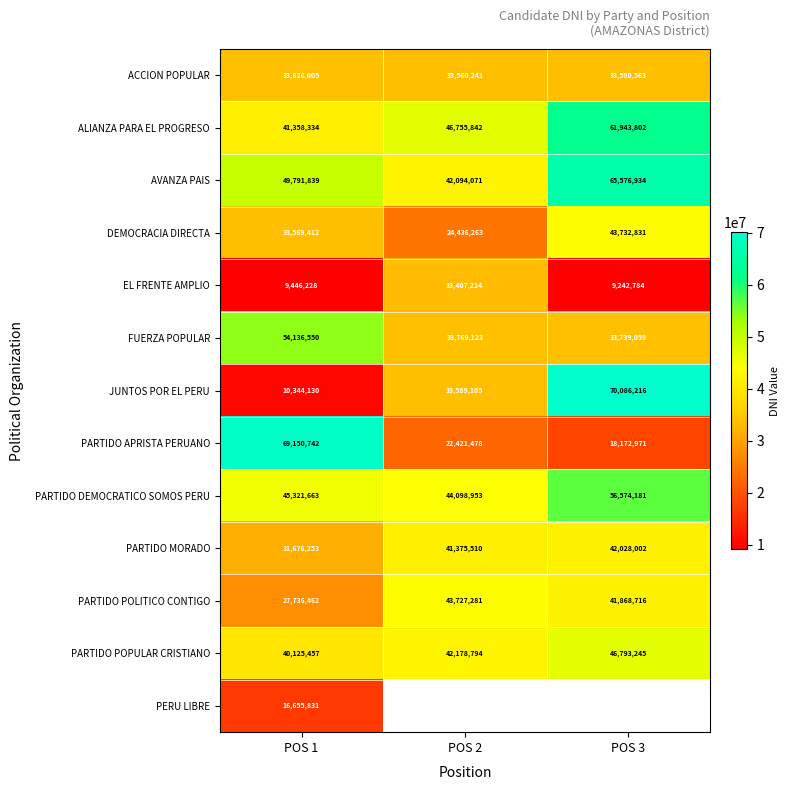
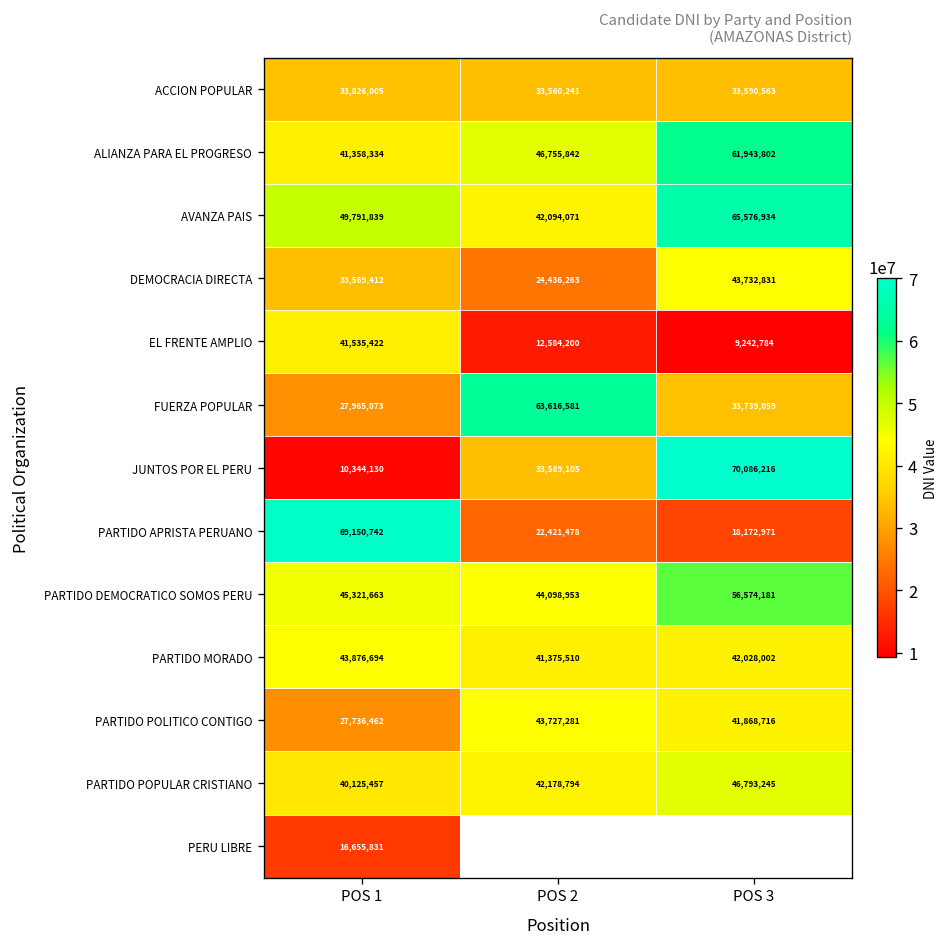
  {
    "ACCION POPULAR": {
      "POS 1": "33,826,005",
      "POS 2": "33,560,241",
      "POS 3": "33,590,563"
    },
    "ALIANZA PARA EL PROGRESO": {
      "POS 1": "41,358,334",
      "POS 2": "46,755,842",
      "POS 3": "61,943,802"
    },
    "AVANZA PAIS": {
      "POS 1": "49,791,839",
      "POS 2": "42,094,071",
      "POS 3": "65,576,934"
    },
    "DEMOCRACIA DIRECTA": {
      "POS 1": "33,569,412",
      "POS 2": "24,436,263",
      "POS 3": "43,732,831"
    },
    "EL FRENTE AMPLIO": {
-     "POS 1": "9,446,228",
-     "POS 2": "33,407,224",
+     "POS 1": "41,535,422",
+     "POS 2": "12,584,200",
      "POS 3": "9,242,784"
    },
    "FUERZA POPULAR": {
-     "POS 1": "54,136,550",
-     "POS 2": "33,769,123",
+     "POS 1": "27,965,073",
+     "POS 2": "63,616,581",
      "POS 3": "33,739,059"
    },
    "JUNTOS POR EL PERU": {
      "POS 1": "10,344,130",
      "POS 2": "33,589,105",
      "POS 3": "70,086,216"
    },
    "PARTIDO APRISTA PERUANO": {
      "POS 1": "69,150,742",
      "POS 2": "22,421,478",
      "POS 3": "18,172,971"
    },
    "PARTIDO DEMOCRATICO SOMOS PERU": {
      "POS 1": "45,321,663",
      "POS 2": "44,098,953",
      "POS 3": "56,574,181"
    },
    "PARTIDO MORADO": {
-     "POS 1": "31,676,253",
+     "POS 1": "43,876,694",
      "POS 2": "41,375,510",
      "POS 3": "42,028,002"
    },
    "PARTIDO POLITICO CONTIGO": {
      "POS 1": "27,736,462",
      "POS 2": "43,727,281",
      "POS 3": "41,868,716"
    },
    "PARTIDO POPULAR CRISTIANO": {
      "POS 1": "40,125,457",
      "POS 2": "42,178,794",
      "POS 3": "46,793,245"
    },
    "PERU LIBRE": {
      "POS 1": "16,655,831"
    }
  }
